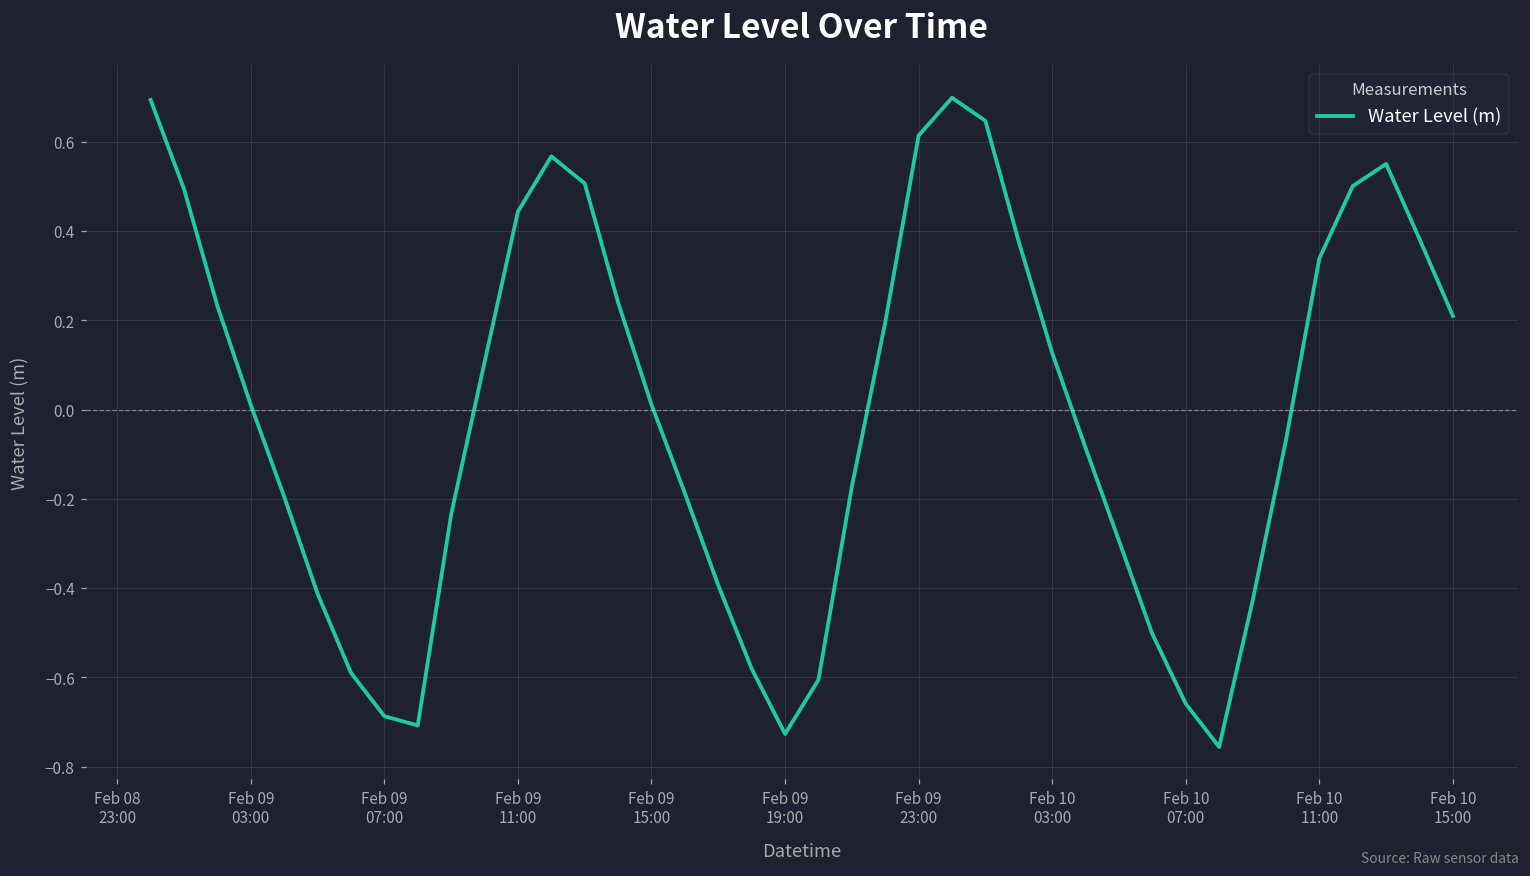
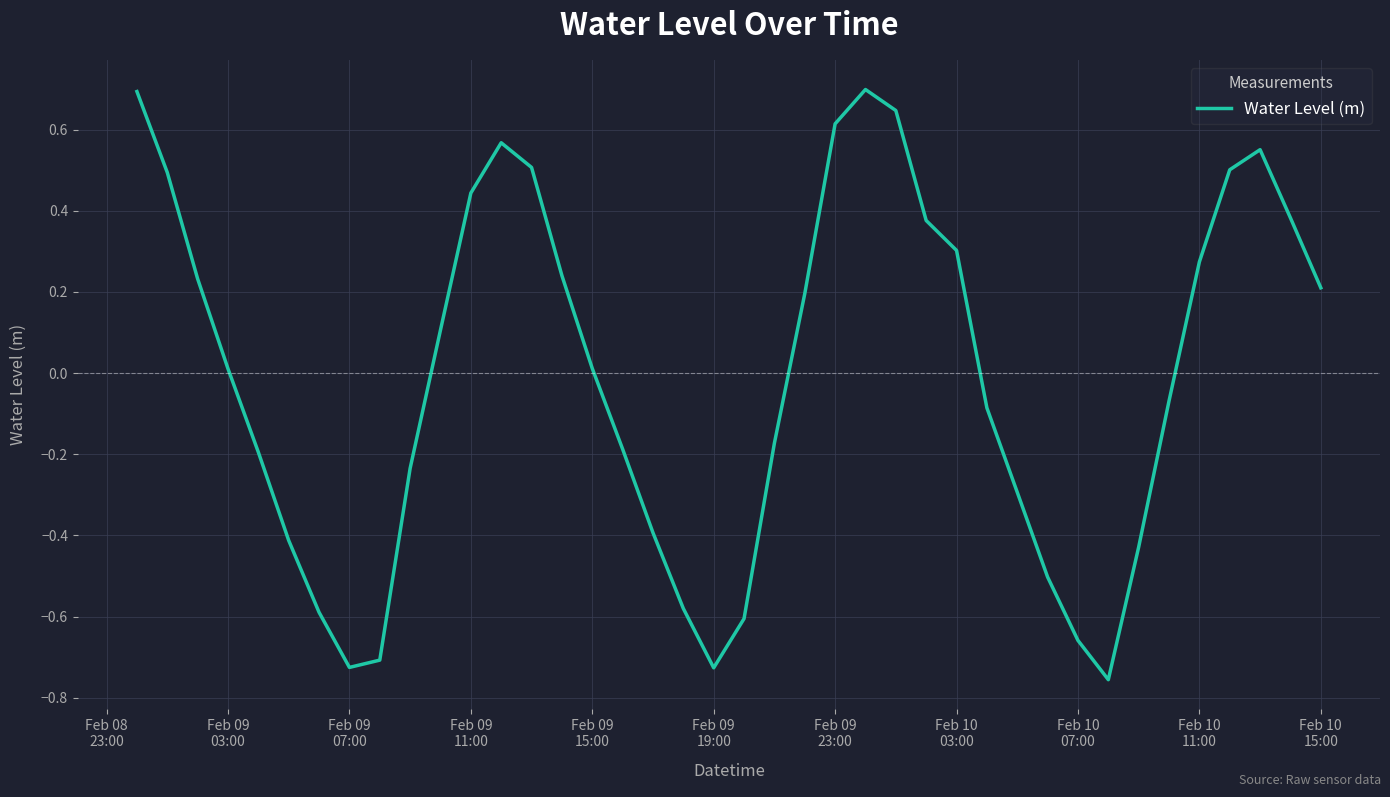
  {
    "Feb 09 03:00": 0.01,
-   "Feb 09 07:00": -0.69,
+   "Feb 09 07:00": -0.73,
    "Feb 09 11:00": 0.44,
    "Feb 09 15:00": 0.01,
    "Feb 09 19:00": -0.73,
    "Feb 09 23:00": 0.61,
-   "Feb 10 03:00": 0.13,
+   "Feb 10 03:00": 0.30,
    "Feb 10 07:00": -0.66,
-   "Feb 10 11:00": 0.34,
+   "Feb 10 11:00": 0.27,
    "Feb 10 15:00": 0.21
  }
